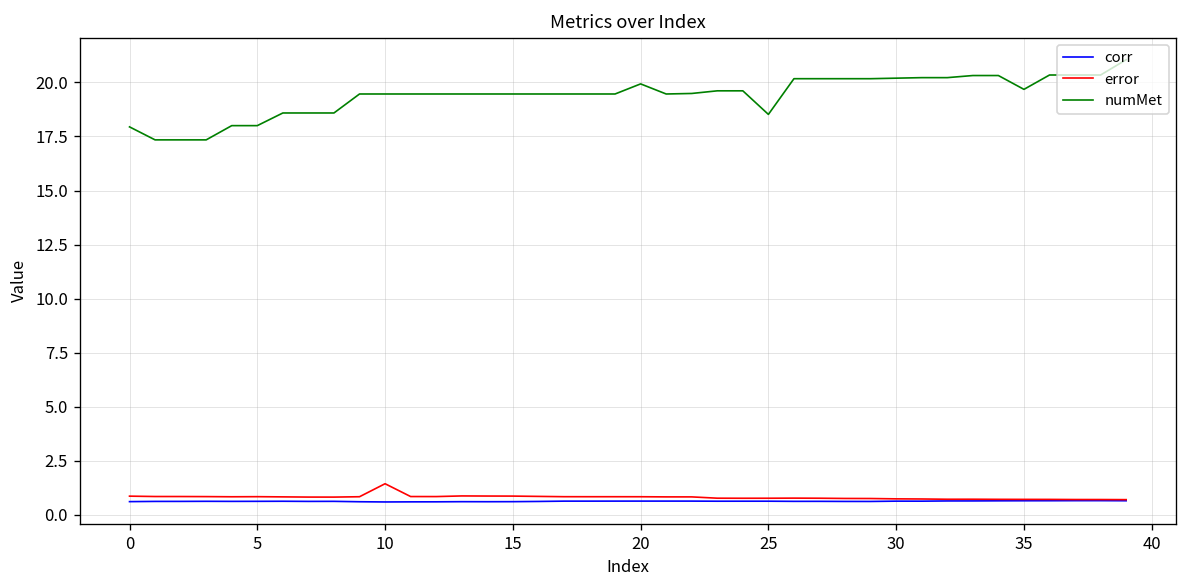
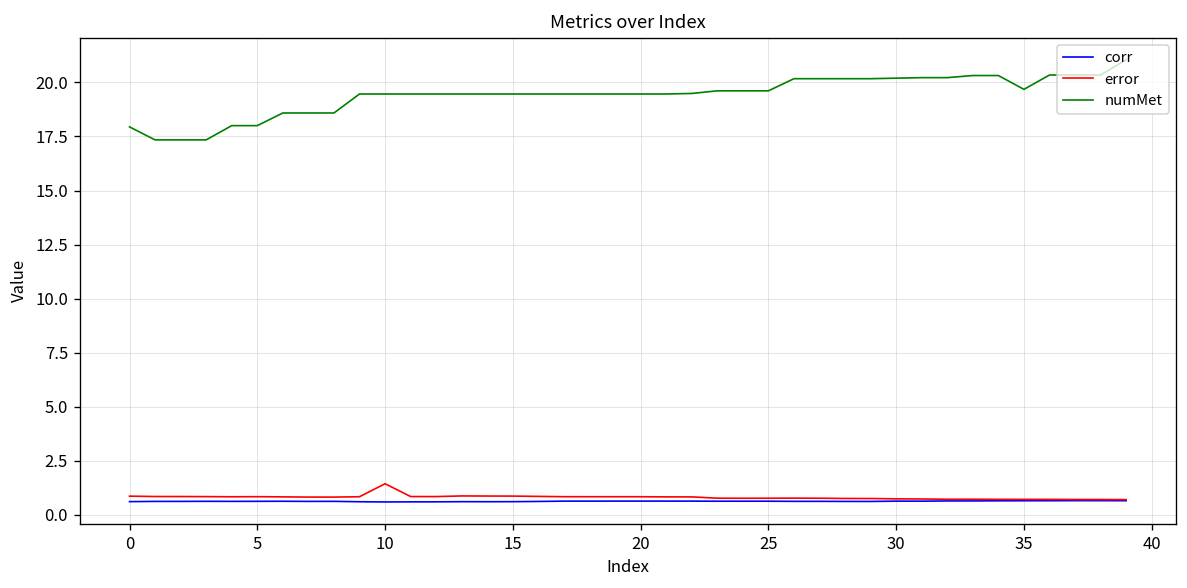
  {
    "corr": {
      "0": 0.6,
      "5": 0.6,
      "10": 0.6,
      "15": 0.6,
      "20": 0.6
    },
    "error": {
      "0": 0.9,
      "5": 0.8,
      "10": 1.4,
      "15": 0.9,
      "20": 0.8
    },
    "numMet": {
      "0": 17.9,
      "5": 18.0,
      "10": 19.5,
      "15": 19.5,
-     "20": 19.9,
-     "25": 18.5,
+     "20": 19.5,
+     "25": 19.6,
      "30": 20.2,
      "35": 19.7
    }
  }
